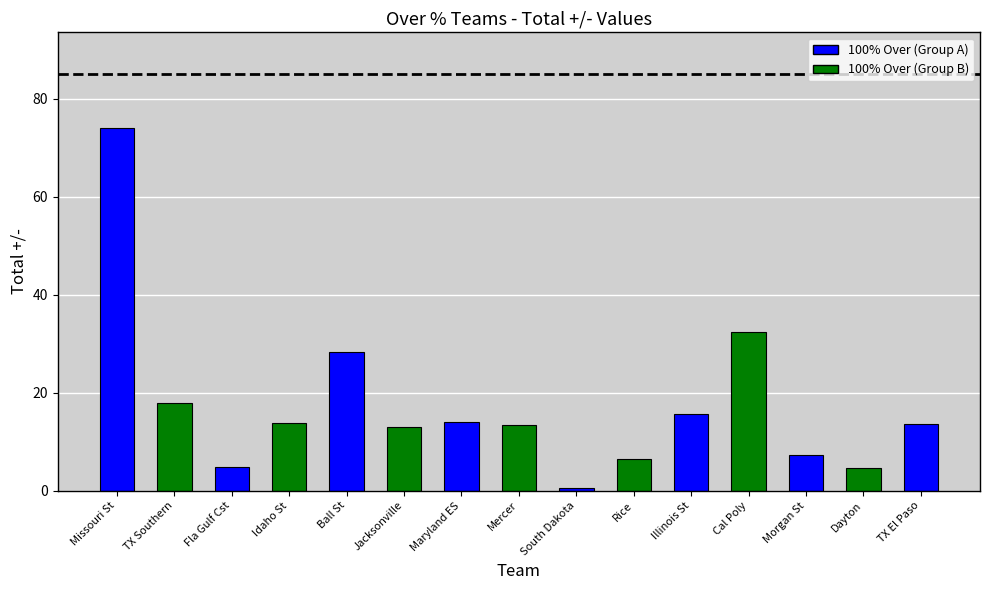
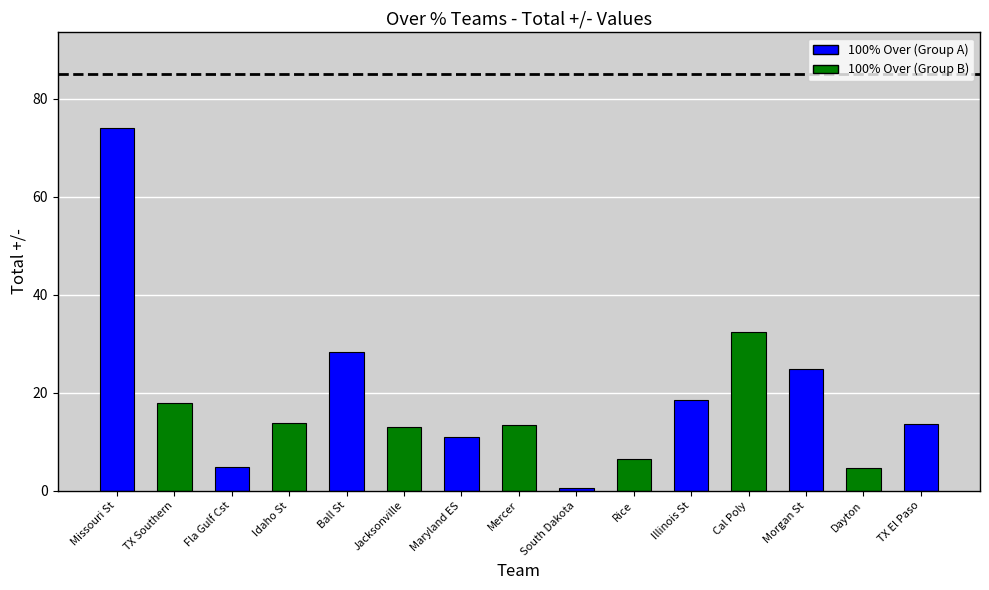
  {
    "Missouri St": 74,
    "TX Southern": 18,
    "Fla Gulf Cst": 5,
    "Idaho St": 14,
    "Ball St": 28,
    "Jacksonville": 13,
-   "Maryland ES": 14,
+   "Maryland ES": 11,
    "Mercer": 14,
    "Rice": 7,
-   "Illinois St": 16,
+   "Illinois St": 19,
    "Cal Poly": 33,
-   "Morgan St": 7,
+   "Morgan St": 25,
    "Dayton": 5,
    "TX El Paso": 14
  }
